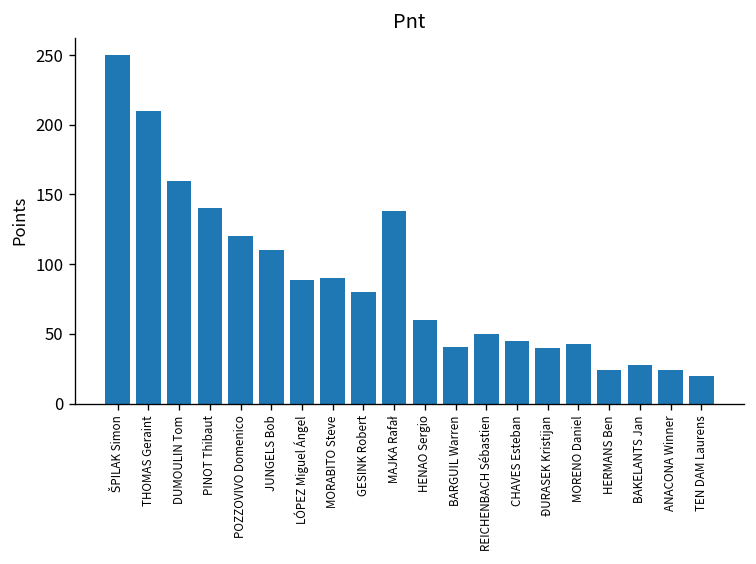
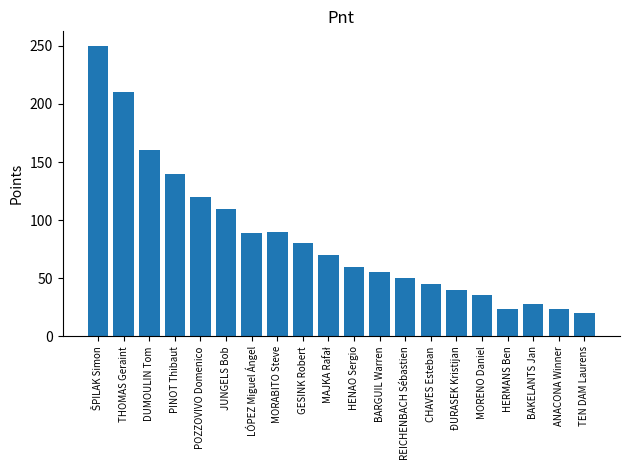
  {
    "ŠPILAK Simon": 250,
    "THOMAS Geraint": 210,
    "DUMOULIN Tom": 160,
    "PINOT Thibaut": 140,
    "POZZOVIVO Domenico": 120,
    "JUNGELS Bob": 110,
    "LÓPEZ Miguel Ángel": 89,
    "MORABITO Steve": 90,
    "GESINK Robert": 80,
-   "MAJKA Rafał": 138,
+   "MAJKA Rafał": 70,
    "HENAO Sergio": 60,
-   "BARGUIL Warren": 41,
+   "BARGUIL Warren": 55,
    "REICHENBACH Sébastien": 50,
    "CHAVES Esteban": 45,
    "ĐURASEK Kristijan": 40,
-   "MORENO Daniel": 43,
+   "MORENO Daniel": 36,
    "HERMANS Ben": 24,
    "BAKELANTS Jan": 28,
    "ANACONA Winner": 24,
    "TEN DAM Laurens": 20
  }
